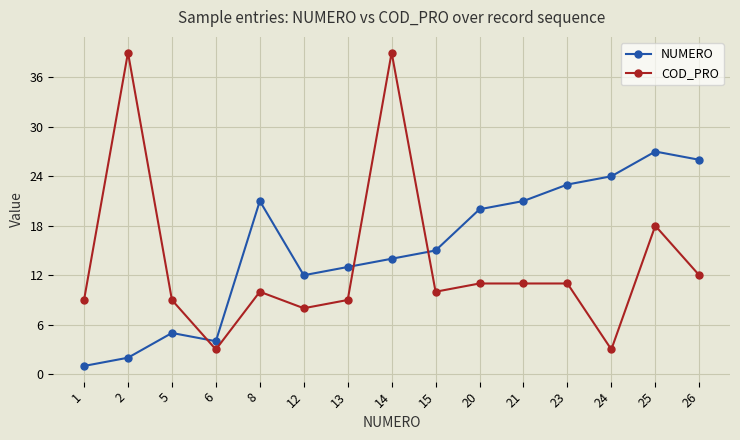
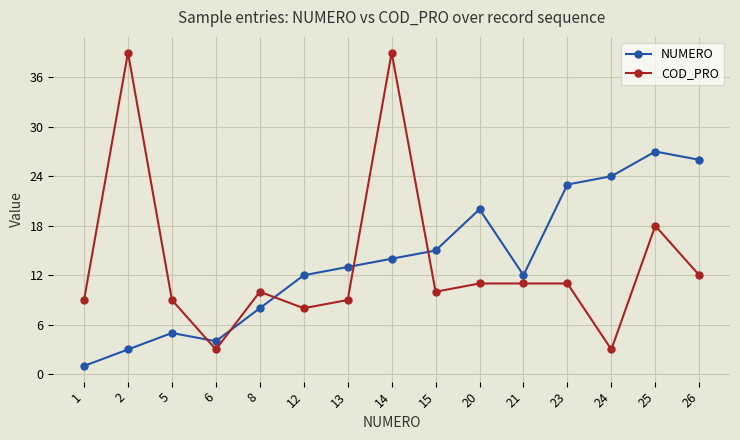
  {
    "NUMERO": {
      "1": 1,
-     "2": 2,
+     "2": 3,
      "5": 5,
      "6": 4,
-     "8": 21,
+     "8": 8,
      "12": 12,
      "13": 13,
      "14": 14,
      "15": 15,
      "20": 20,
-     "21": 21,
+     "21": 12,
      "23": 23,
      "24": 24,
      "25": 27,
      "26": 26
    },
    "COD_PRO": {
      "1": 9,
      "2": 39,
      "5": 9,
      "6": 3,
      "8": 10,
      "12": 8,
      "13": 9,
      "14": 39,
      "15": 10,
      "20": 11,
      "21": 11,
      "23": 11,
      "24": 3,
      "25": 18,
      "26": 12
    }
  }
